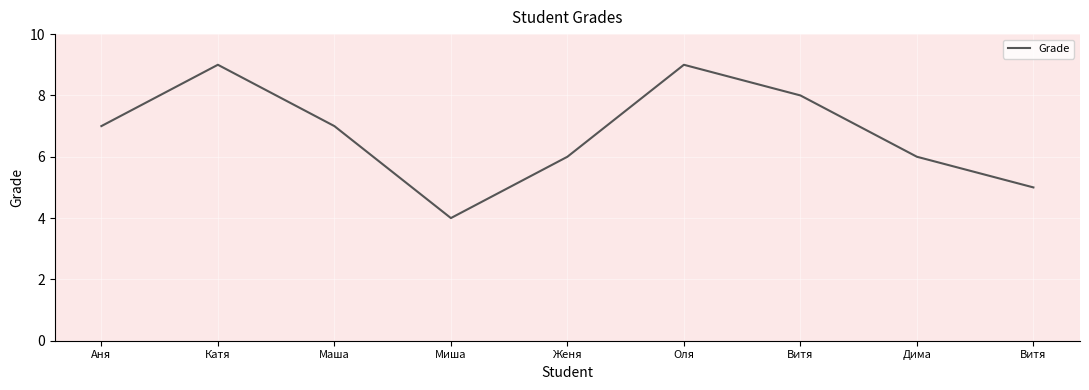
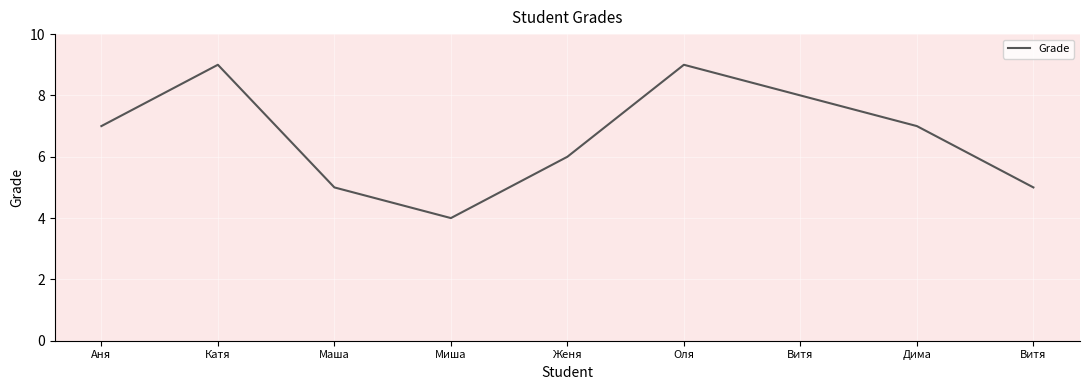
  {
    "Аня": 7,
    "Катя": 9,
-   "Маша": 7,
+   "Маша": 5,
    "Миша": 4,
    "Женя": 6,
    "Оля": 9,
-   "Дима": 6
+   "Дима": 7
  }
